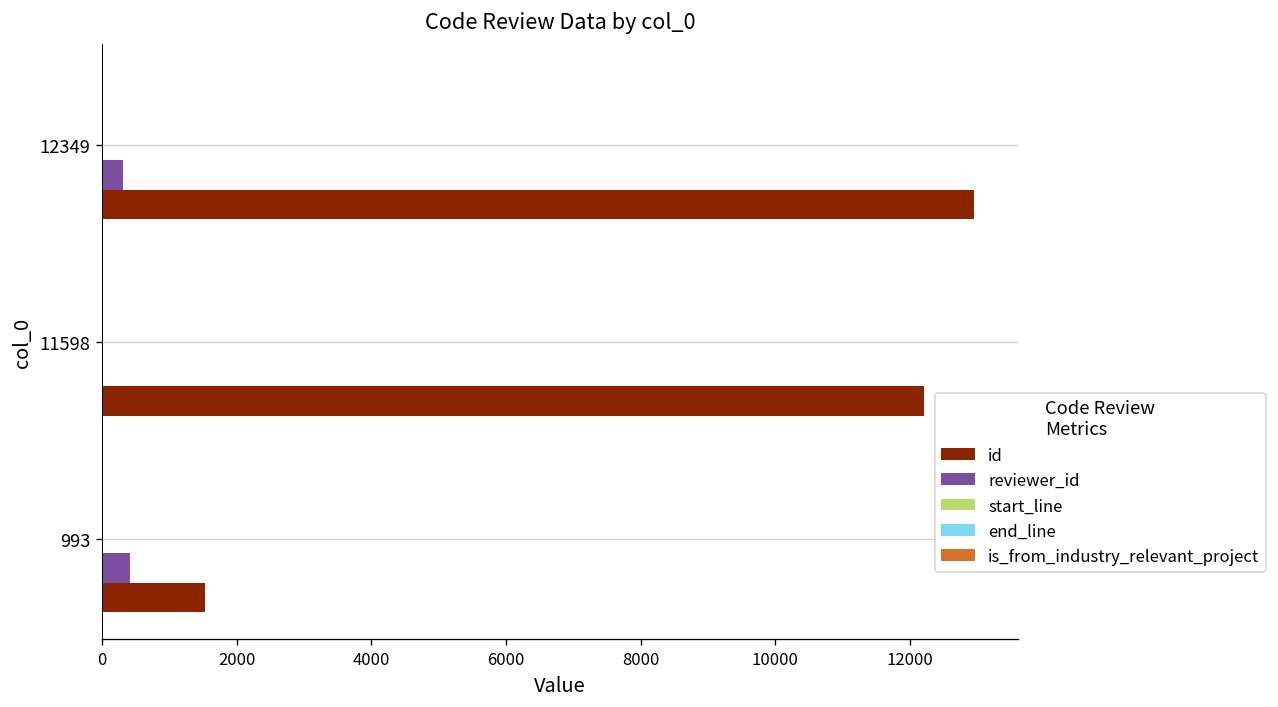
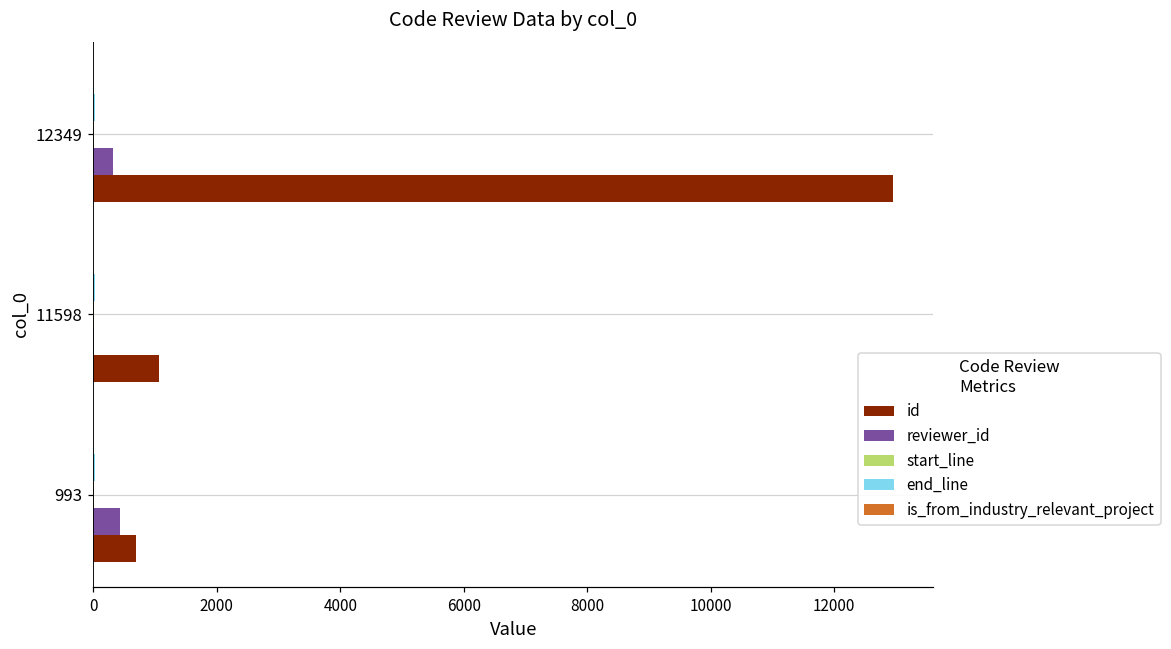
  {
    "id": {
      "12349": 13000,
-     "11598": 12200,
-     "993": 1500
+     "11598": 1100,
+     "993": 700
    },
    "reviewer_id": {
      "12349": 300,
      "993": 400
    }
  }
